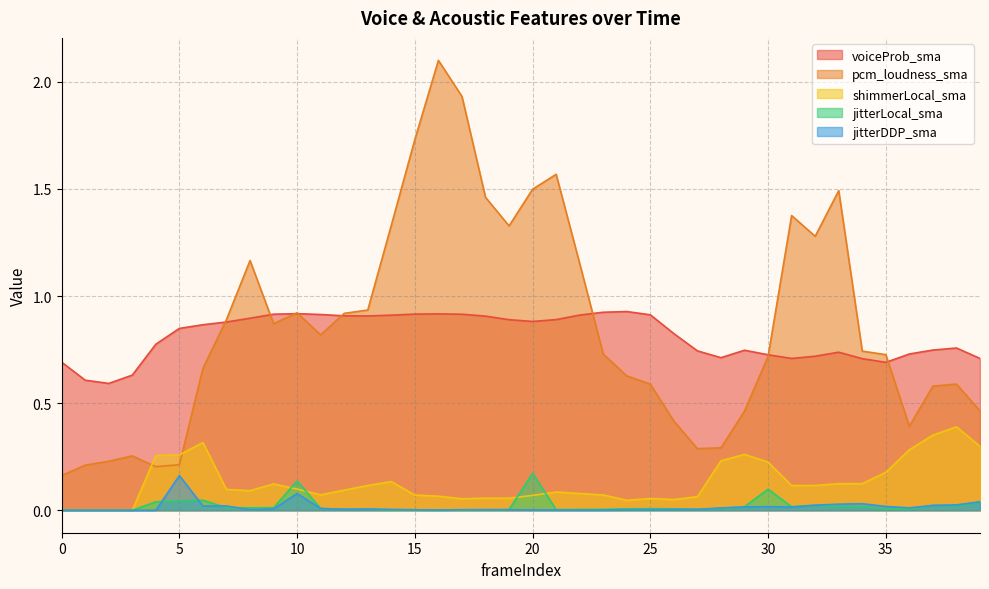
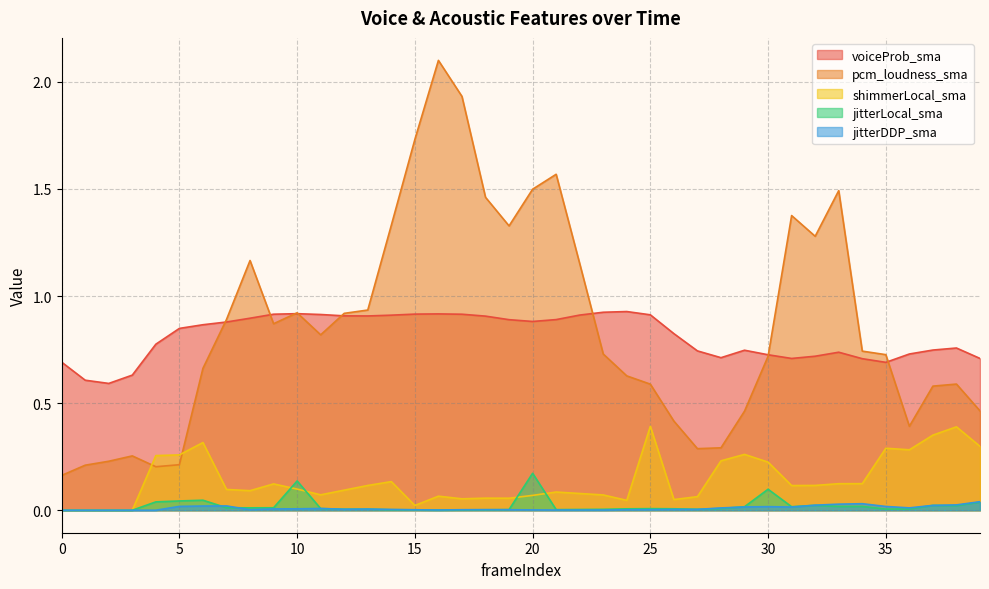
  {
    "shimmerLocal_sma": {
      "5": 0.26,
      "10": 0.10,
-     "15": 0.07,
+     "15": 0.02,
      "20": 0.07,
-     "25": 0.05,
+     "25": 0.39,
      "30": 0.22,
-     "35": 0.18
+     "35": 0.29
    },
    "jitterLocal_sma": {
      "5": 0.04,
      "10": 0.14,
      "20": 0.17,
      "30": 0.10,
      "35": 0.01
    },
    "jitterDDP_sma": {
-     "5": 0.16,
-     "10": 0.08,
+     "5": 0.02,
+     "10": 0.01,
      "20": 0.00,
      "30": 0.02,
      "35": 0.02
    }
  }
